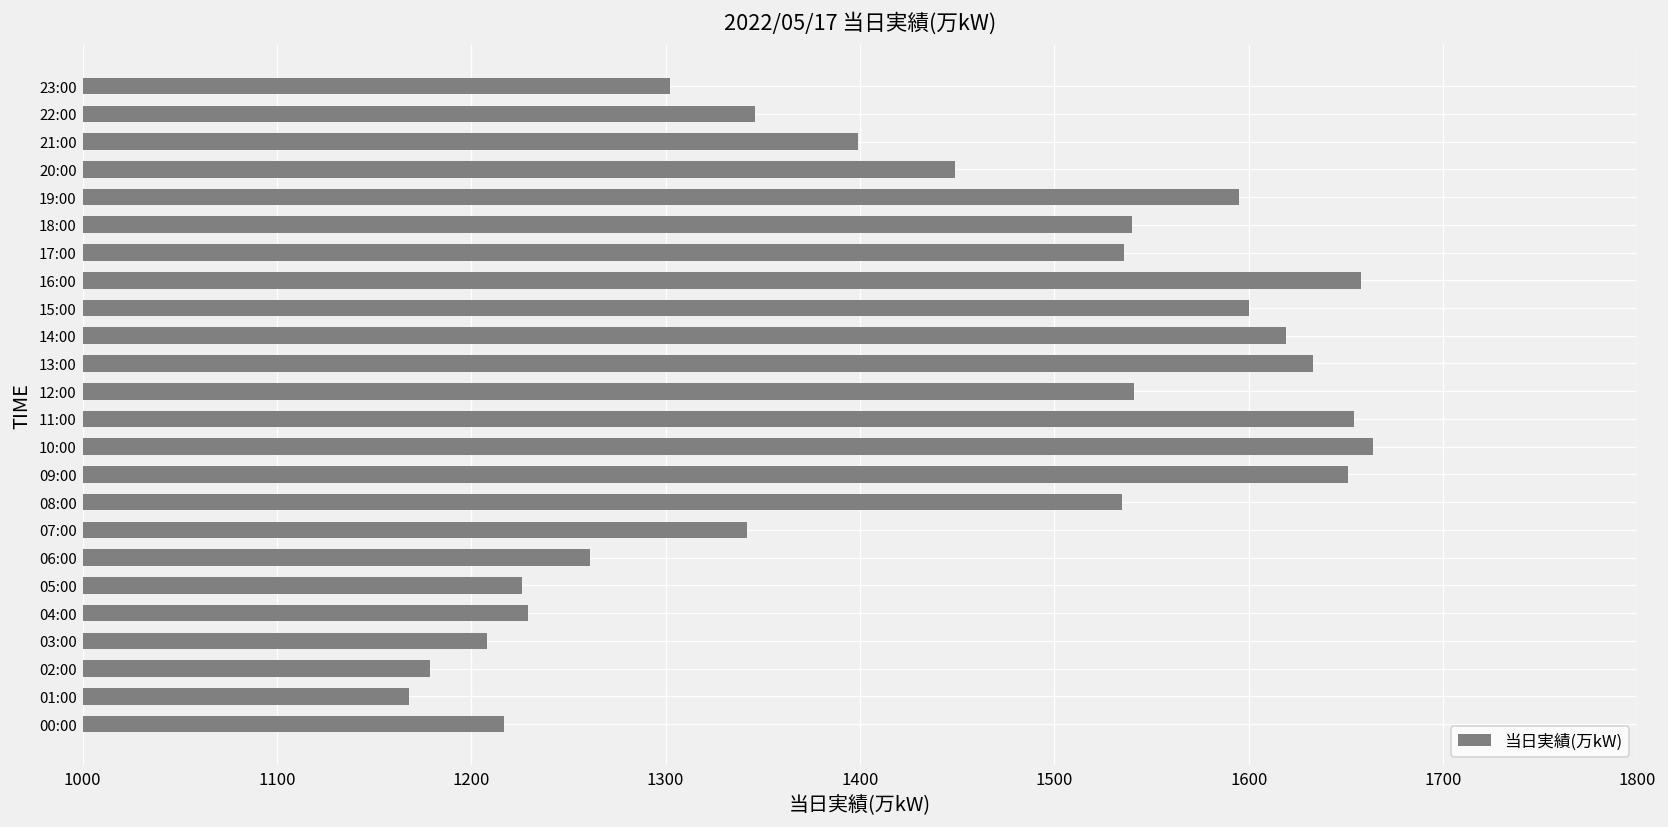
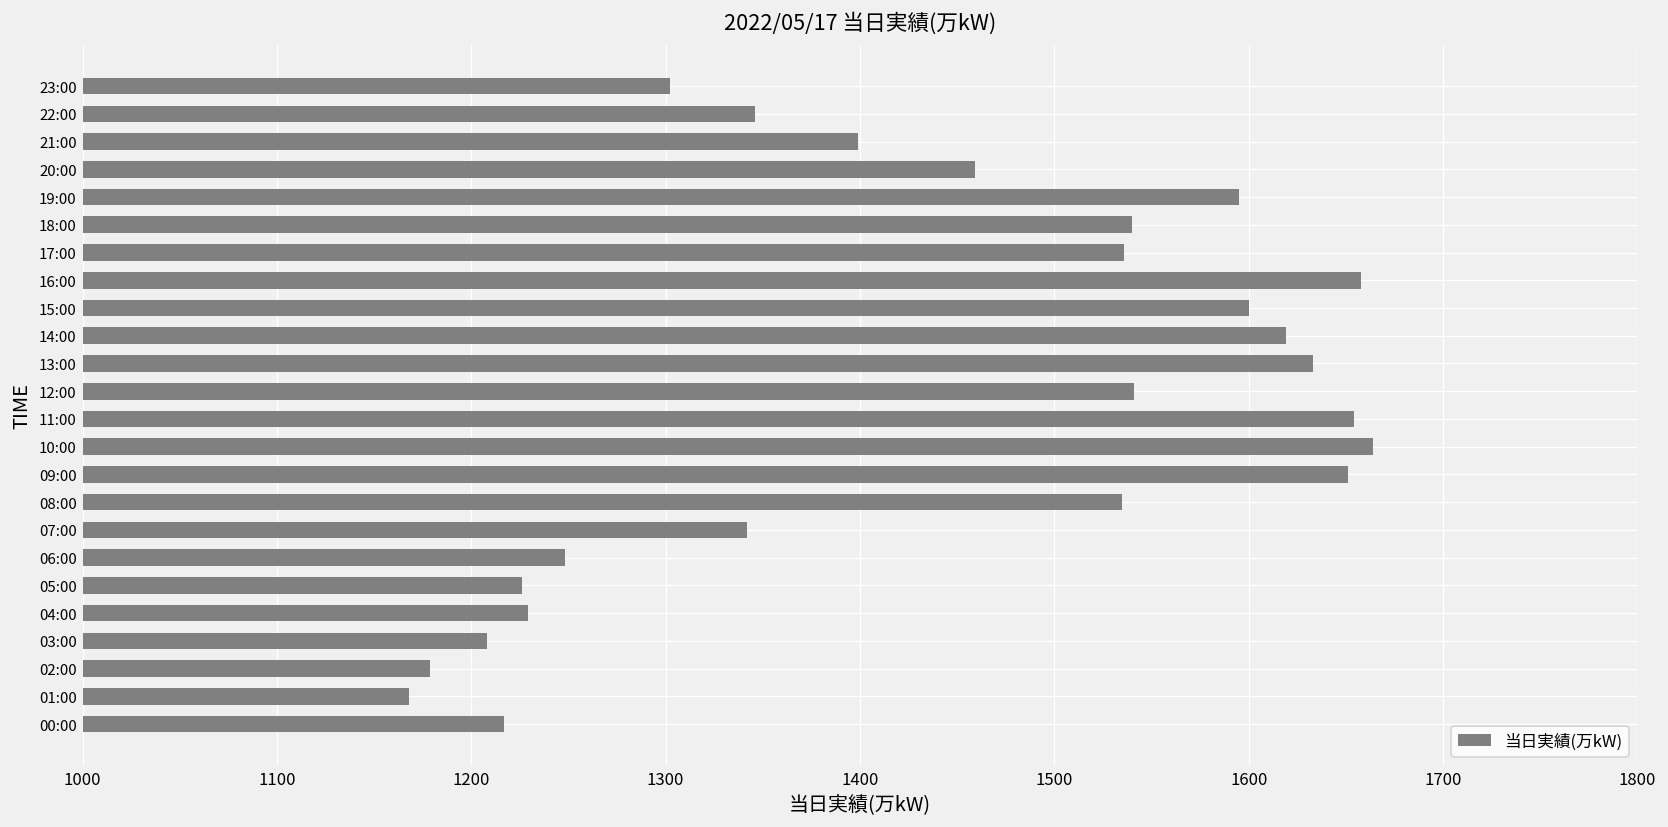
  {
    "23:00": 1302,
    "22:00": 1346,
    "21:00": 1399,
-   "20:00": 1449,
+   "20:00": 1459,
    "19:00": 1595,
    "18:00": 1540,
    "17:00": 1536,
    "16:00": 1658,
    "15:00": 1600,
    "14:00": 1619,
    "13:00": 1633,
    "12:00": 1541,
    "11:00": 1654,
    "10:00": 1664,
    "09:00": 1651,
    "08:00": 1535,
    "07:00": 1342,
-   "06:00": 1261,
+   "06:00": 1248,
    "05:00": 1226,
    "04:00": 1229,
    "03:00": 1208,
    "02:00": 1179,
    "01:00": 1168,
    "00:00": 1217
  }
